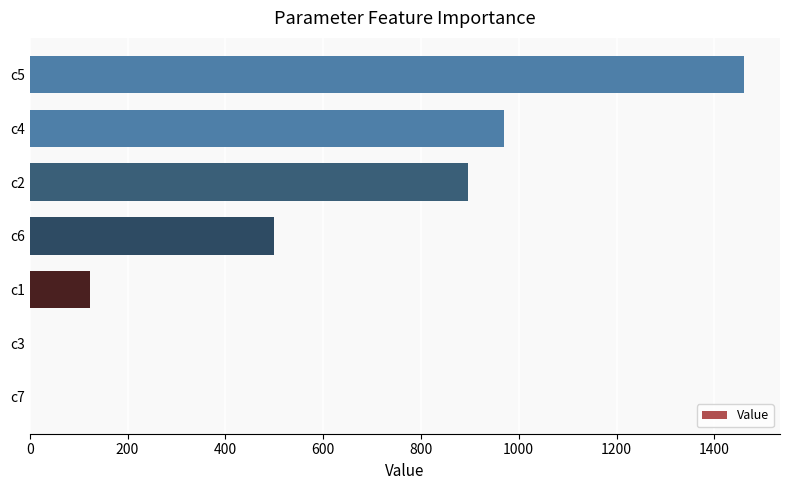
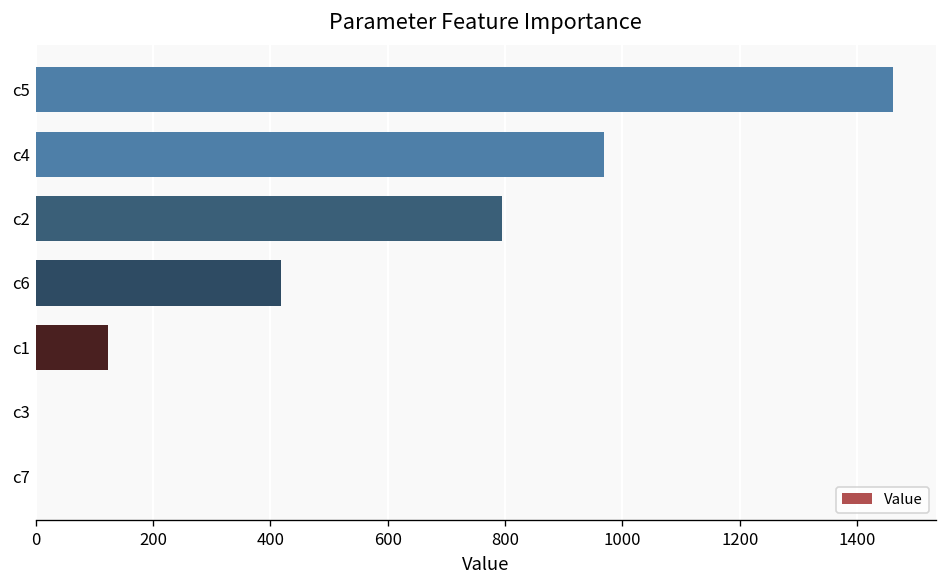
  {
    "c5": 1460,
    "c4": 970,
-   "c2": 900,
-   "c6": 500,
+   "c2": 790,
+   "c6": 420,
    "c1": 120,
    "c7": 0
  }
